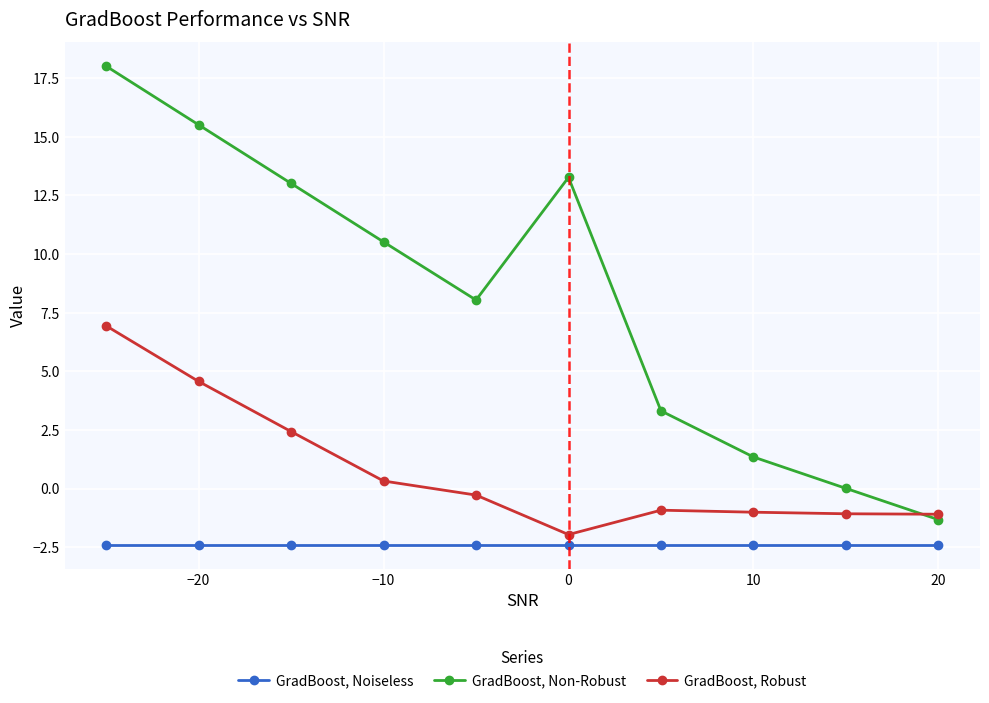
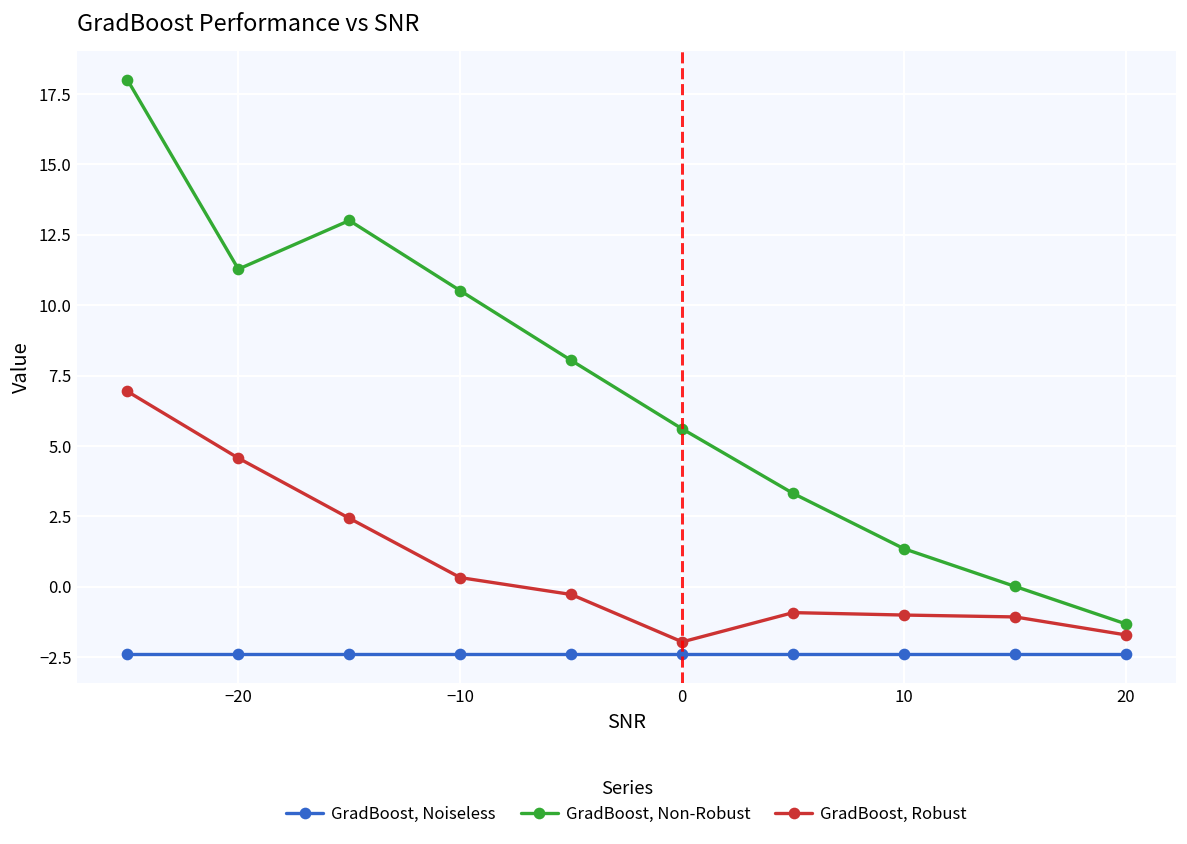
  {
    "GradBoost, Noiseless": {
      "−20": -2.4,
      "−10": -2.4,
      "0": -2.4,
      "10": -2.4,
      "20": -2.4
    },
    "GradBoost, Non-Robust": {
-     "−20": 15.5,
+     "−20": 11.3,
      "−10": 10.5,
-     "0": 13.3,
+     "0": 5.6,
      "10": 1.3,
      "20": -1.3
    },
    "GradBoost, Robust": {
      "−20": 4.6,
      "−10": 0.3,
      "0": -2.0,
      "10": -1.0,
-     "20": -1.1
+     "20": -1.7
    }
  }
